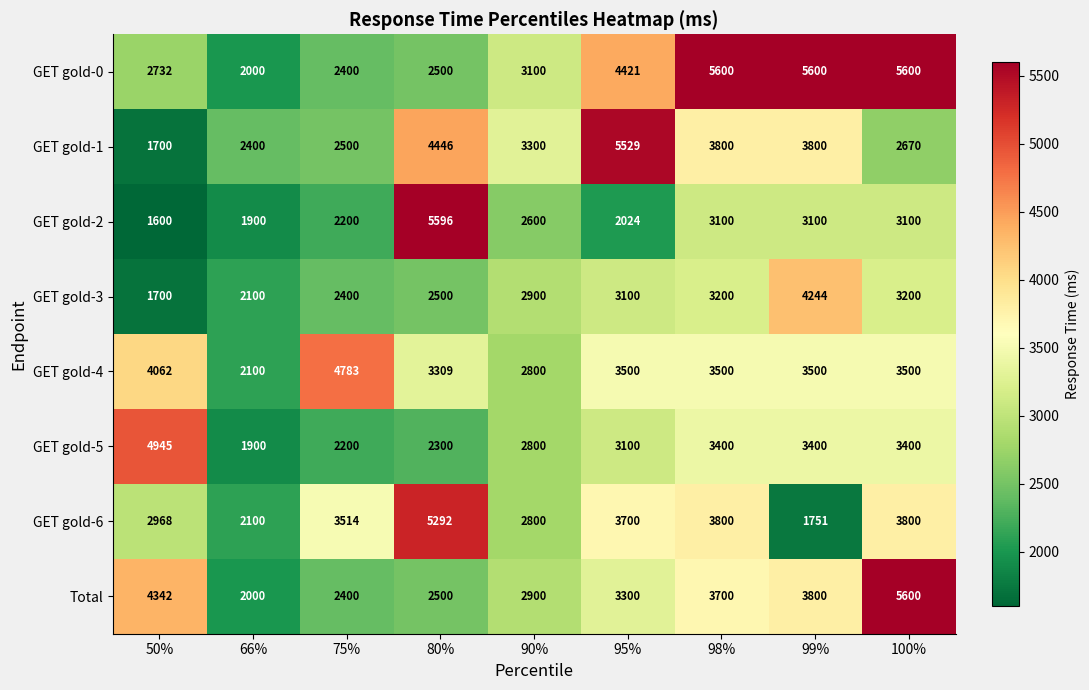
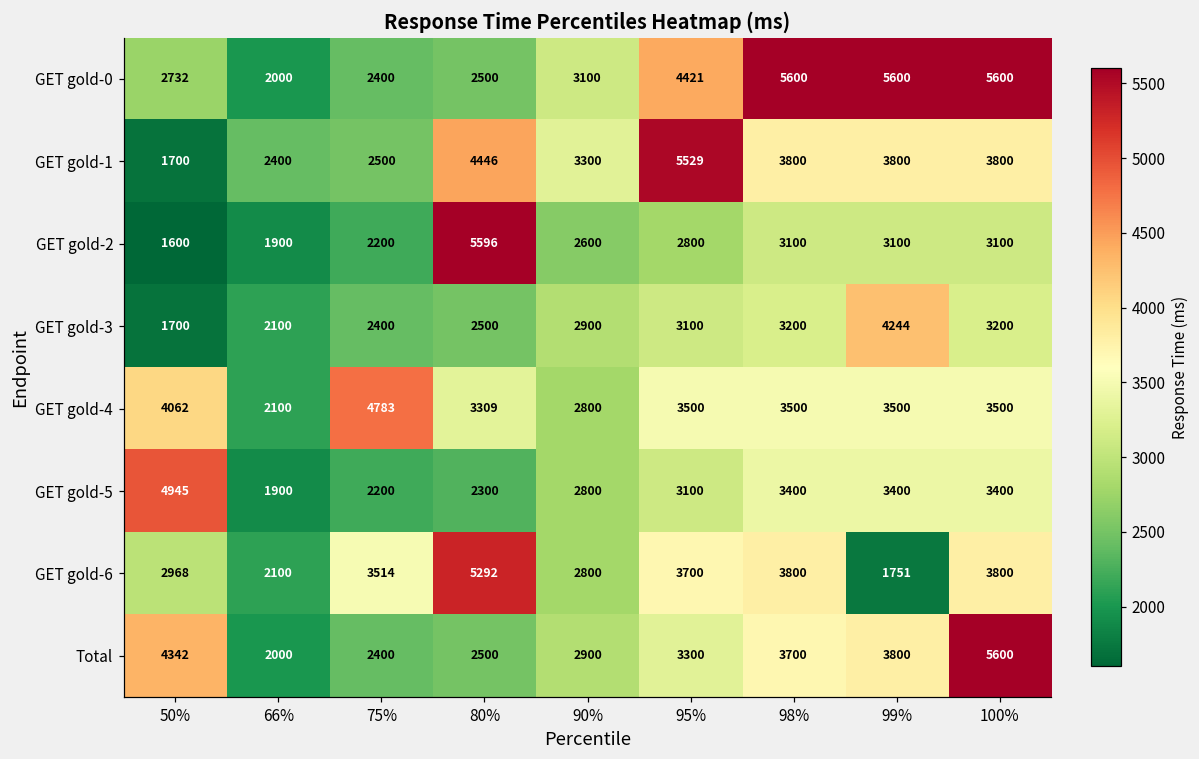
  {
    "GET gold-0": {
      "50%": 2732,
      "66%": 2000,
      "75%": 2400,
      "80%": 2500,
      "90%": 3100,
      "95%": 4421,
      "98%": 5600,
      "99%": 5600,
      "100%": 5600
    },
    "GET gold-1": {
      "50%": 1700,
      "66%": 2400,
      "75%": 2500,
      "80%": 4446,
      "90%": 3300,
      "95%": 5529,
      "98%": 3800,
      "99%": 3800,
-     "100%": 2670
+     "100%": 3800
    },
    "GET gold-2": {
      "50%": 1600,
      "66%": 1900,
      "75%": 2200,
      "80%": 5596,
      "90%": 2600,
-     "95%": 2024,
+     "95%": 2800,
      "98%": 3100,
      "99%": 3100,
      "100%": 3100
    },
    "GET gold-3": {
      "50%": 1700,
      "66%": 2100,
      "75%": 2400,
      "80%": 2500,
      "90%": 2900,
      "95%": 3100,
      "98%": 3200,
      "99%": 4244,
      "100%": 3200
    },
    "GET gold-4": {
      "50%": 4062,
      "66%": 2100,
      "75%": 4783,
      "80%": 3309,
      "90%": 2800,
      "95%": 3500,
      "98%": 3500,
      "99%": 3500,
      "100%": 3500
    },
    "GET gold-5": {
      "50%": 4945,
      "66%": 1900,
      "75%": 2200,
      "80%": 2300,
      "90%": 2800,
      "95%": 3100,
      "98%": 3400,
      "99%": 3400,
      "100%": 3400
    },
    "GET gold-6": {
      "50%": 2968,
      "66%": 2100,
      "75%": 3514,
      "80%": 5292,
      "90%": 2800,
      "95%": 3700,
      "98%": 3800,
      "99%": 1751,
      "100%": 3800
    },
    "Total": {
      "50%": 4342,
      "66%": 2000,
      "75%": 2400,
      "80%": 2500,
      "90%": 2900,
      "95%": 3300,
      "98%": 3700,
      "99%": 3800,
      "100%": 5600
    }
  }
